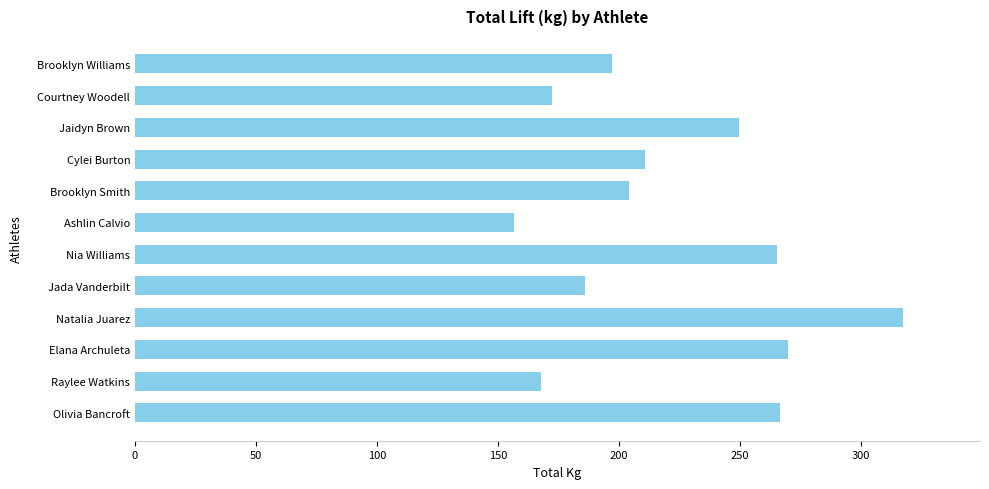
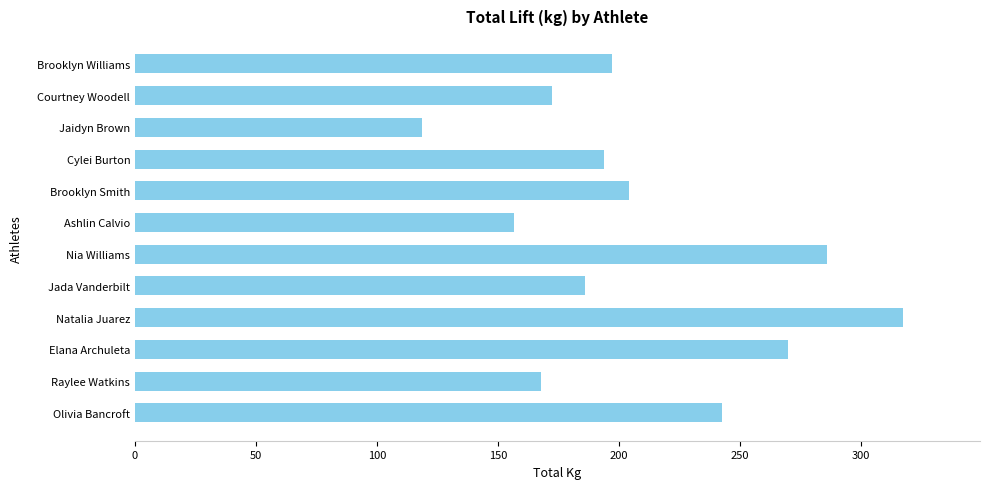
  {
    "Brooklyn Williams": 197,
    "Courtney Woodell": 173,
-   "Jaidyn Brown": 249,
-   "Cylei Burton": 211,
+   "Jaidyn Brown": 119,
+   "Cylei Burton": 194,
    "Brooklyn Smith": 204,
    "Ashlin Calvio": 156,
-   "Nia Williams": 265,
+   "Nia Williams": 286,
    "Jada Vanderbilt": 186,
    "Natalia Juarez": 318,
    "Elana Archuleta": 270,
    "Raylee Watkins": 168,
-   "Olivia Bancroft": 267
+   "Olivia Bancroft": 243
  }
